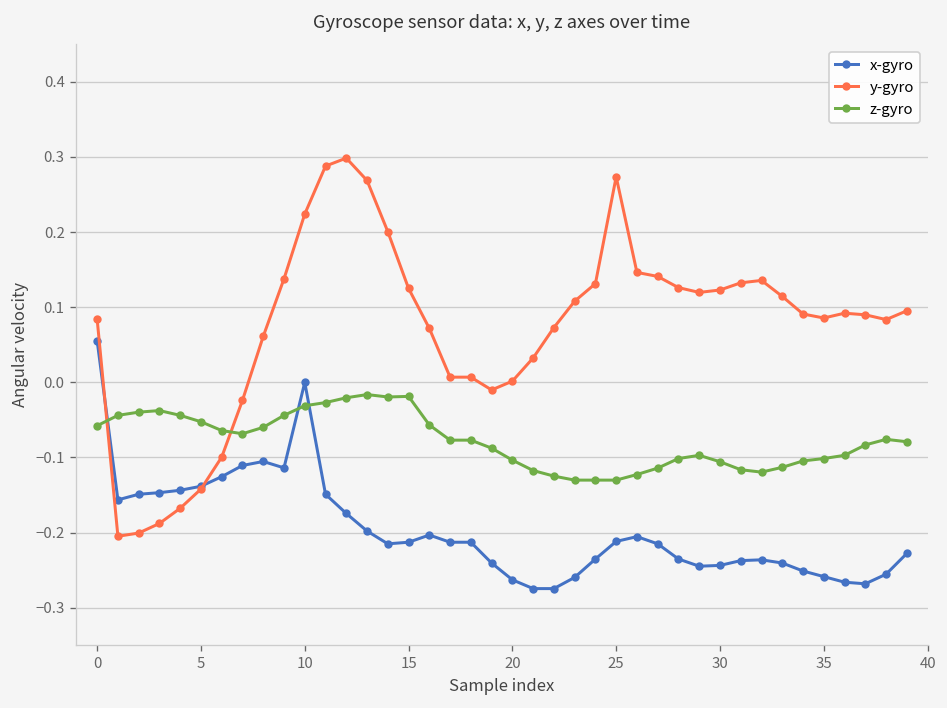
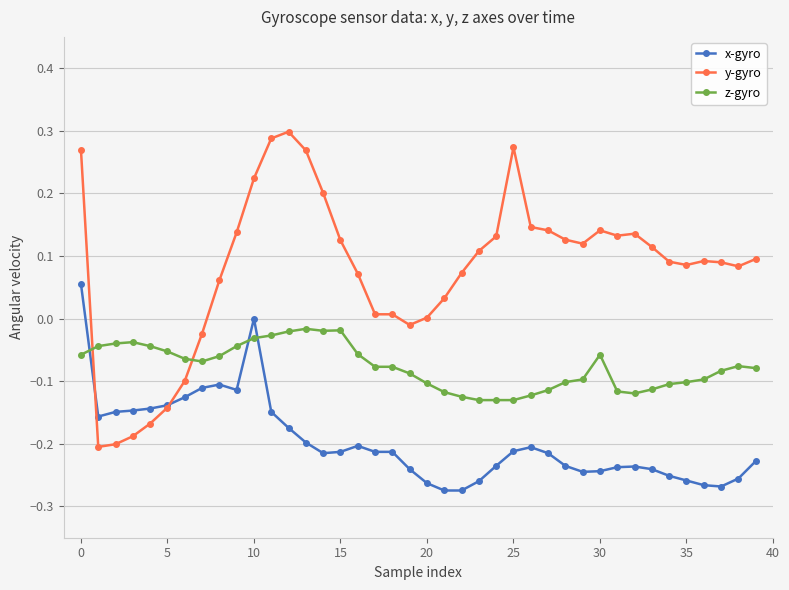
  {
    "x-gyro": {
      "0": 0.06,
      "10": 0.00,
      "15": -0.21,
      "20": -0.26,
      "25": -0.21,
      "30": -0.24,
      "35": -0.26
    },
    "y-gyro": {
-     "0": 0.08,
+     "0": 0.27,
      "10": 0.22,
      "15": 0.13,
      "20": 0.00,
      "25": 0.27,
-     "30": 0.12,
+     "30": 0.14,
      "35": 0.09
    },
    "z-gyro": {
      "0": -0.06,
      "5": -0.05,
      "10": -0.03,
      "15": -0.02,
      "20": -0.10,
      "25": -0.13,
-     "30": -0.11,
+     "30": -0.06,
      "35": -0.10
    }
  }
